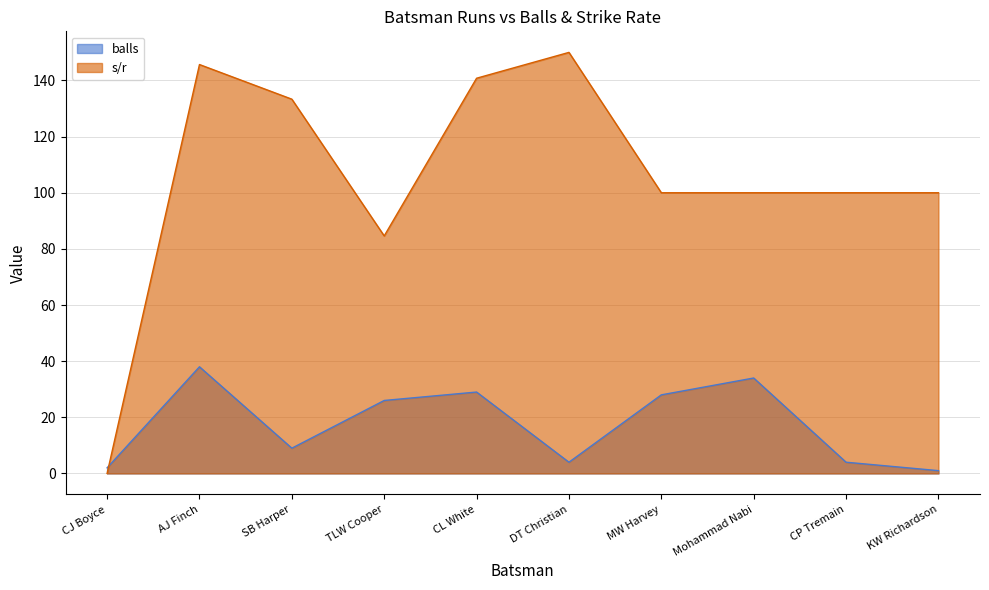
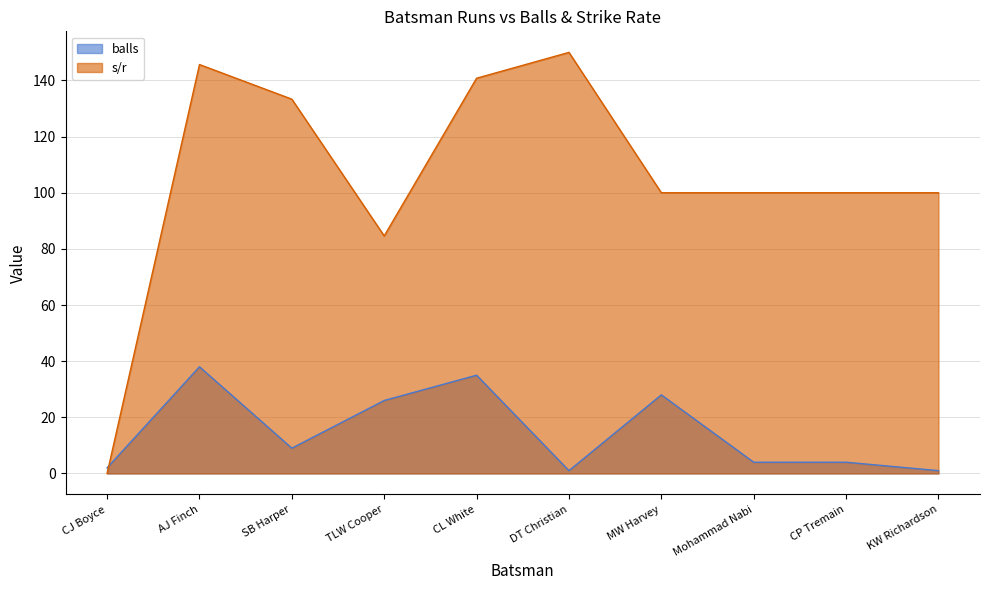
  {
    "balls": {
      "CJ Boyce": 2,
      "AJ Finch": 38,
      "SB Harper": 9,
      "TLW Cooper": 26,
-     "CL White": 29,
-     "DT Christian": 4,
+     "CL White": 35,
+     "DT Christian": 1,
      "MW Harvey": 28,
-     "Mohammad Nabi": 34,
+     "Mohammad Nabi": 4,
      "CP Tremain": 4,
      "KW Richardson": 1
    },
    "s/r": {
      "CJ Boyce": 0,
      "AJ Finch": 146,
      "SB Harper": 133,
      "TLW Cooper": 85,
      "CL White": 141,
      "DT Christian": 150,
      "MW Harvey": 100,
      "Mohammad Nabi": 100,
      "CP Tremain": 100,
      "KW Richardson": 100
    }
  }
